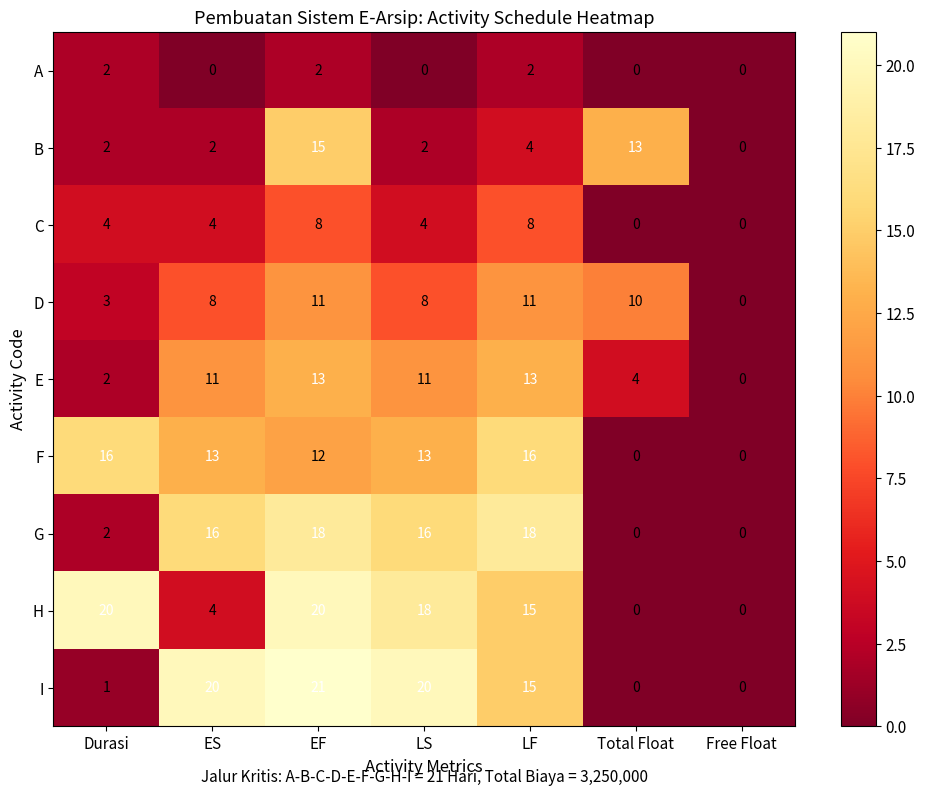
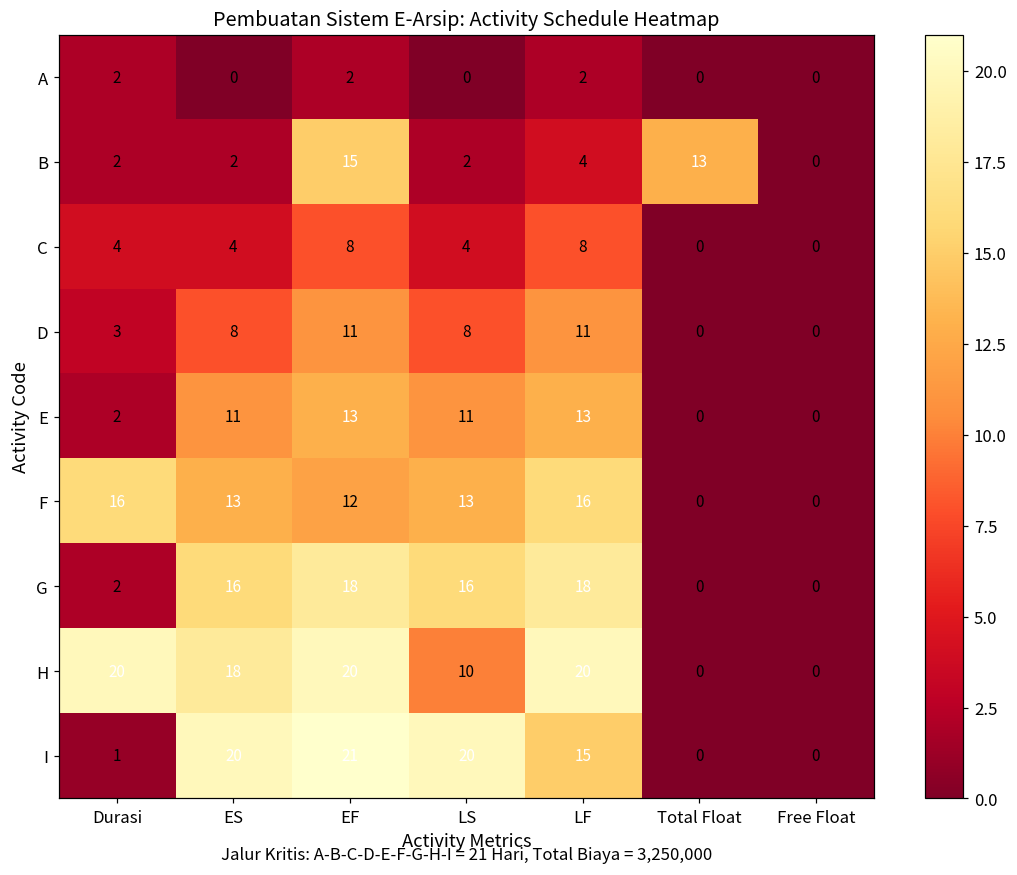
  {
    "A": {
      "Durasi": 2,
      "ES": 0,
      "EF": 2,
      "LS": 0,
      "LF": 2,
      "Total Float": 0,
      "Free Float": 0
    },
    "B": {
      "Durasi": 2,
      "ES": 2,
      "EF": 15,
      "LS": 2,
      "LF": 4,
      "Total Float": 13,
      "Free Float": 0
    },
    "C": {
      "Durasi": 4,
      "ES": 4,
      "EF": 8,
      "LS": 4,
      "LF": 8,
      "Total Float": 0,
      "Free Float": 0
    },
    "D": {
      "Durasi": 3,
      "ES": 8,
      "EF": 11,
      "LS": 8,
      "LF": 11,
-     "Total Float": 10,
+     "Total Float": 0,
      "Free Float": 0
    },
    "E": {
      "Durasi": 2,
      "ES": 11,
      "EF": 13,
      "LS": 11,
      "LF": 13,
-     "Total Float": 4,
+     "Total Float": 0,
      "Free Float": 0
    },
    "F": {
      "Durasi": 16,
      "ES": 13,
      "EF": 12,
      "LS": 13,
      "LF": 16,
      "Total Float": 0,
      "Free Float": 0
    },
    "G": {
      "Durasi": 2,
      "ES": 16,
      "EF": 18,
      "LS": 16,
      "LF": 18,
      "Total Float": 0,
      "Free Float": 0
    },
    "H": {
      "Durasi": 20,
-     "ES": 4,
+     "ES": 18,
      "EF": 20,
-     "LS": 18,
-     "LF": 15,
+     "LS": 10,
+     "LF": 20,
      "Total Float": 0,
      "Free Float": 0
    },
    "I": {
      "Durasi": 1,
      "ES": 20,
      "EF": 21,
      "LS": 20,
      "LF": 15,
      "Total Float": 0,
      "Free Float": 0
    }
  }
